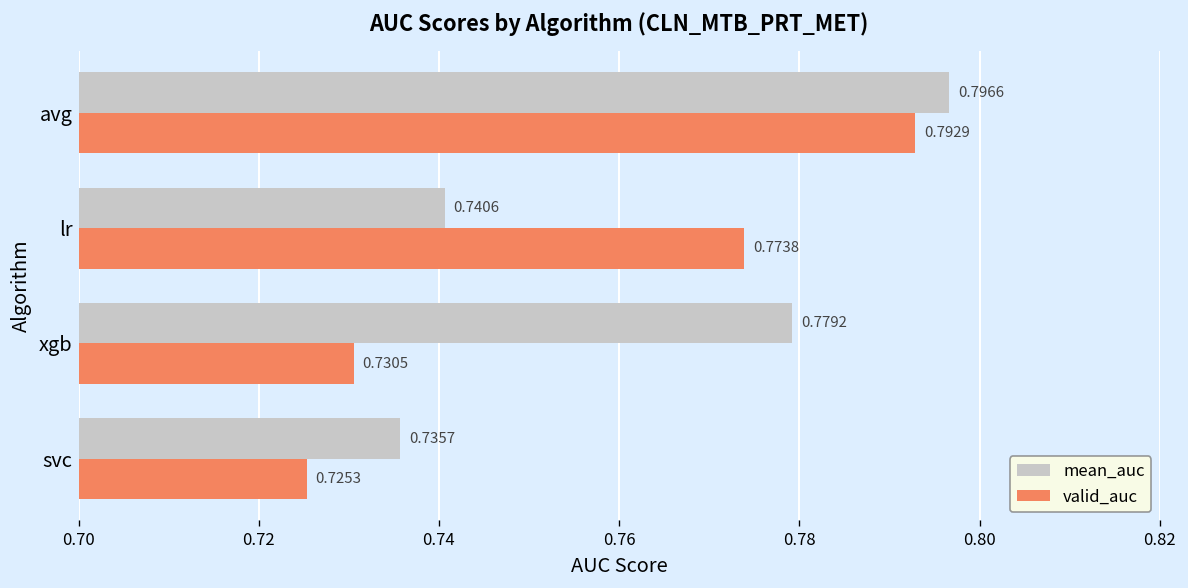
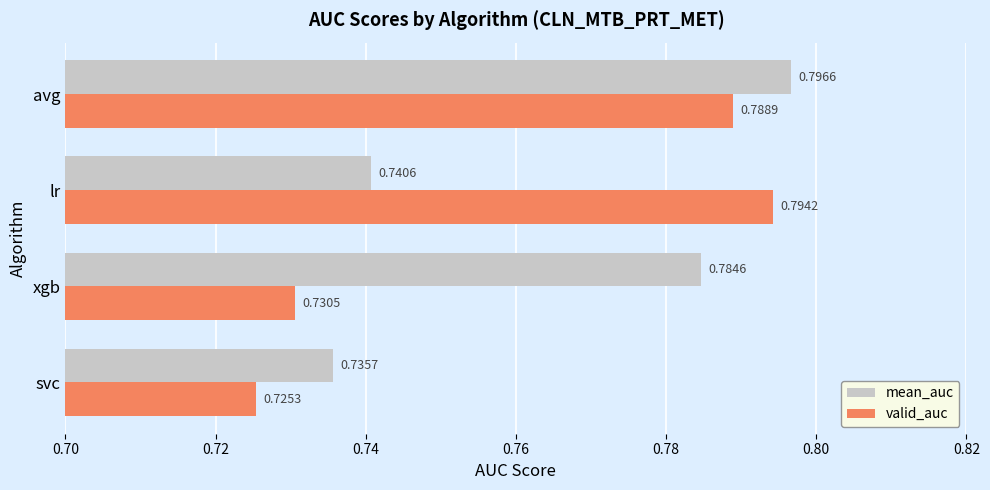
  {
    "mean_auc": {
      "avg": 0.7966,
      "lr": 0.7406,
-     "xgb": 0.7792,
+     "xgb": 0.7846,
      "svc": 0.7357
    },
    "valid_auc": {
-     "avg": 0.7929,
-     "lr": 0.7738,
+     "avg": 0.7889,
+     "lr": 0.7942,
      "xgb": 0.7305,
      "svc": 0.7253
    }
  }
